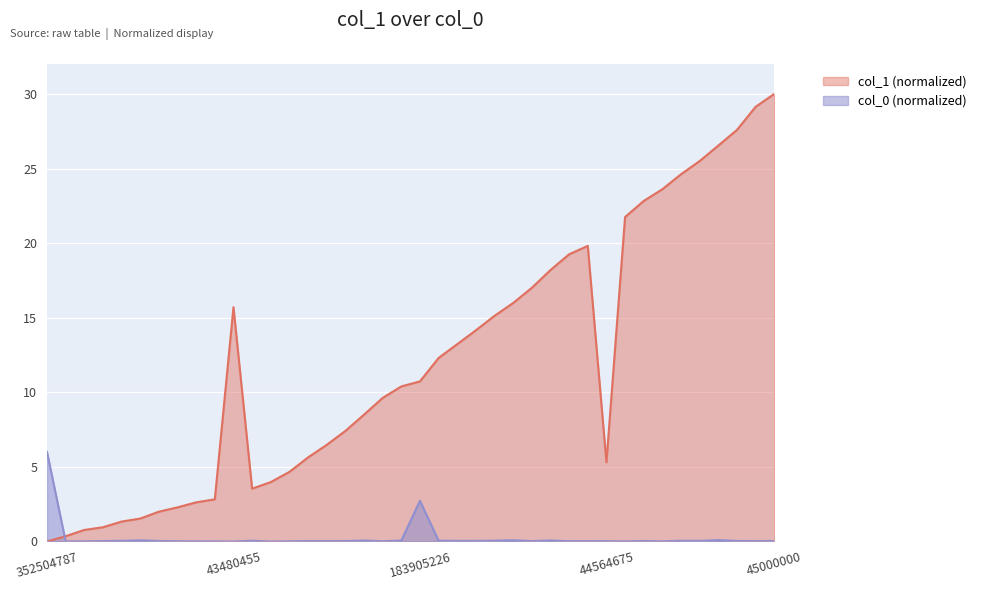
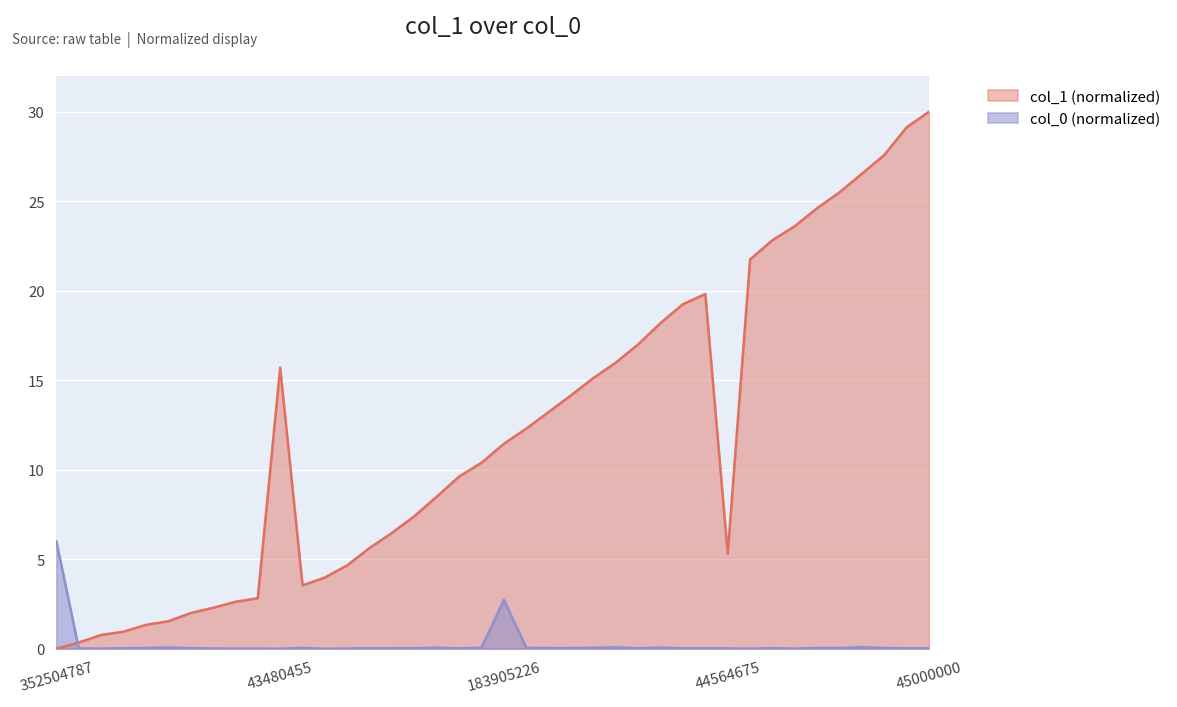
  {
    "col_1 (normalized)": {
      "352504787": 0.0,
      "43480455": 15.7,
-     "183905226": 10.7,
+     "183905226": 11.5,
      "44564675": 5.3,
      "45000000": 30.0
    },
    "col_0 (normalized)": {
      "352504787": 6.0,
      "43480455": 0.0,
      "183905226": 2.7,
      "44564675": 0.0,
      "45000000": 0.0
    }
  }
